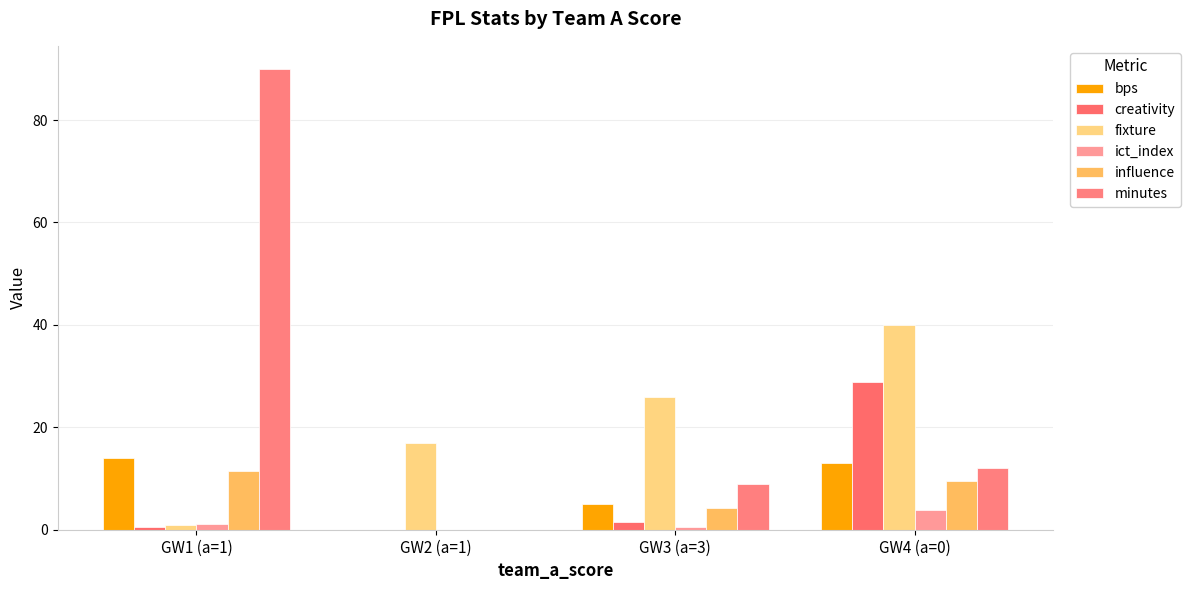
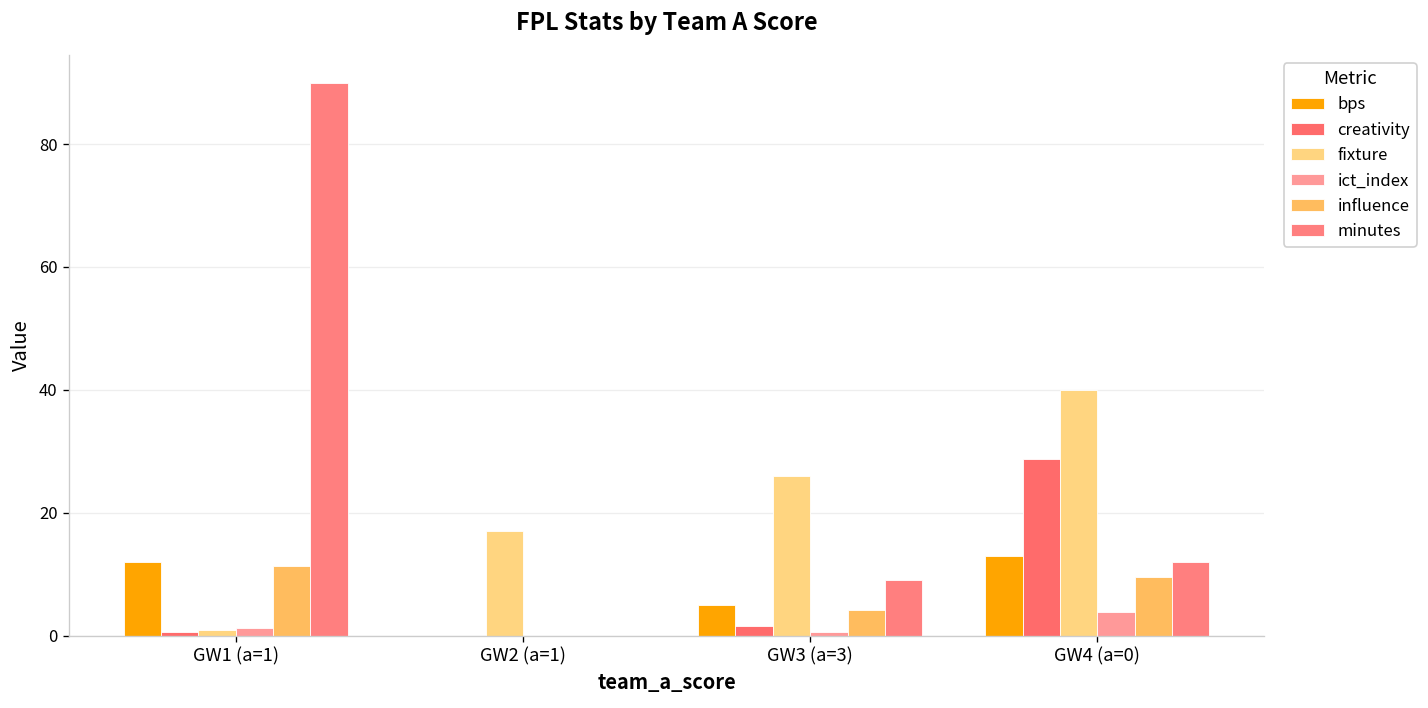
  {
    "bps": {
-     "GW1 (a=1)": 14,
+     "GW1 (a=1)": 12,
      "GW2 (a=1)": 0,
      "GW3 (a=3)": 5,
      "GW4 (a=0)": 13
    }
  }
